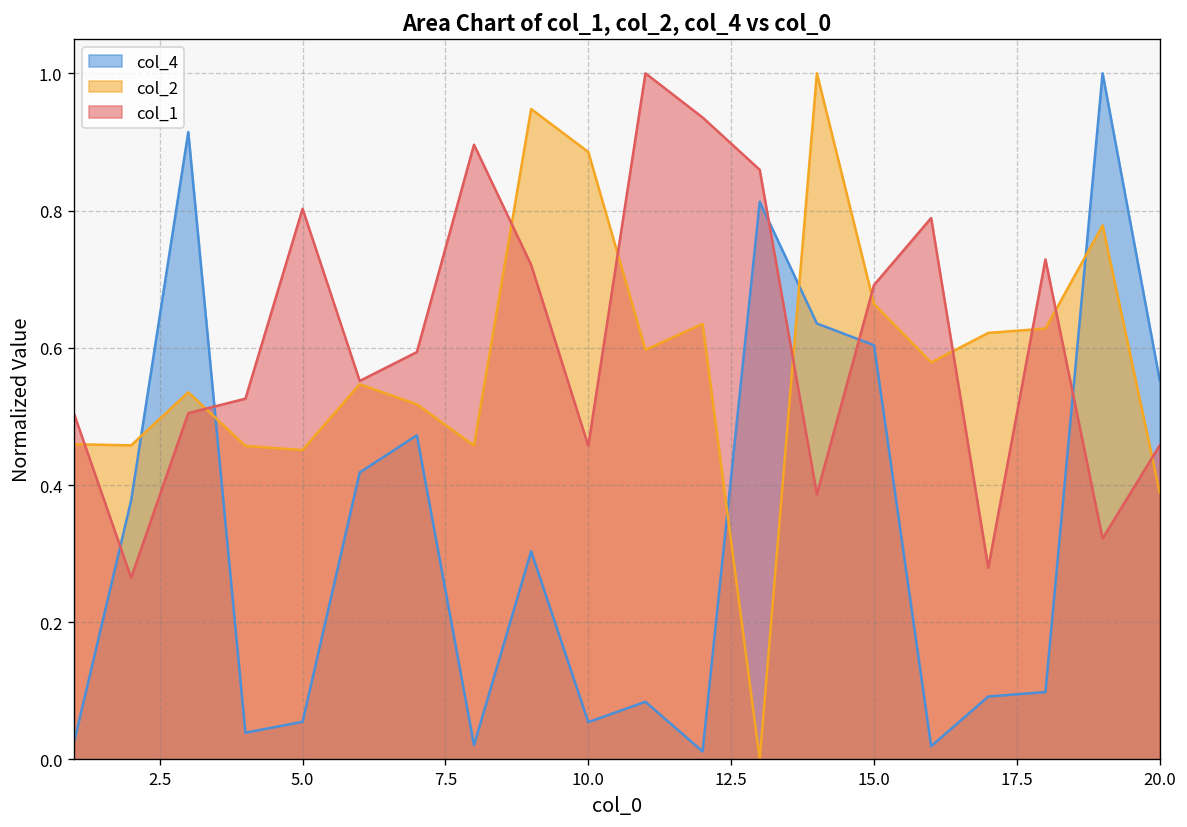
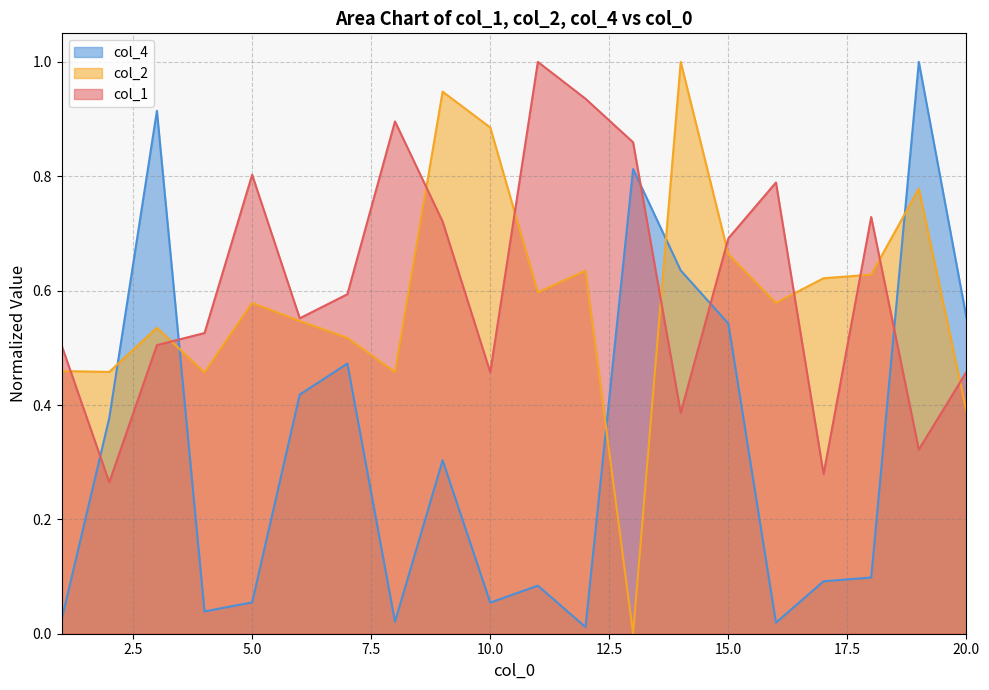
  {
    "col_4": {
      "5.0": 0.05,
      "10.0": 0.05,
-     "15.0": 0.60,
+     "15.0": 0.54,
      "20.0": 0.55
    },
    "col_2": {
-     "5.0": 0.45,
+     "5.0": 0.58,
      "10.0": 0.89,
      "15.0": 0.66,
      "20.0": 0.39
    },
    "col_1": {
      "5.0": 0.80,
      "10.0": 0.46,
      "15.0": 0.69,
      "20.0": 0.46
    }
  }
